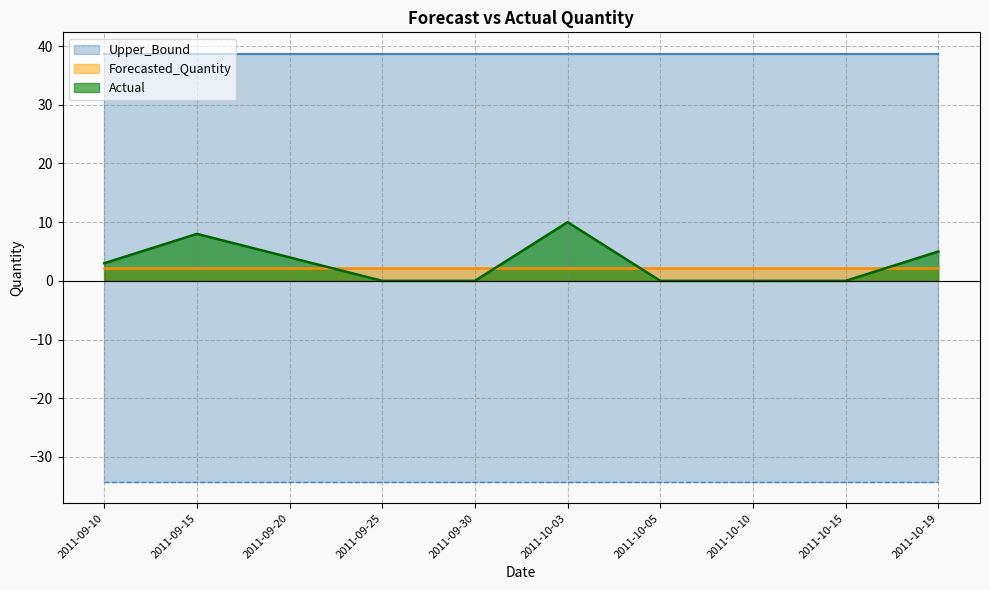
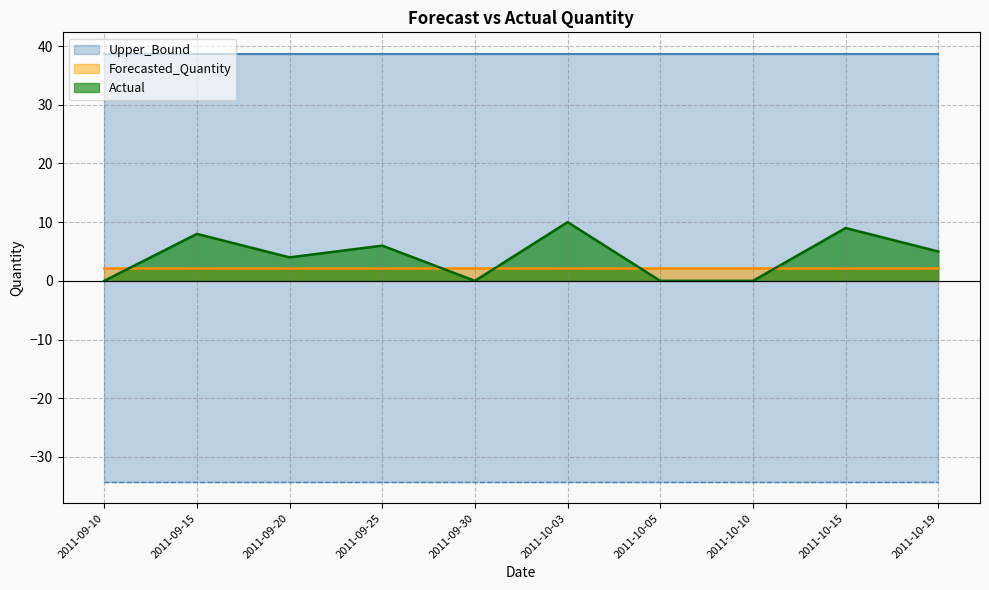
  {
    "Forecasted_Quantity": {
      "2011-09-10": 2,
      "2011-09-15": 2,
      "2011-09-20": 2,
      "2011-09-25": 2,
      "2011-09-30": 2,
      "2011-10-03": 2,
      "2011-10-05": 2,
      "2011-10-10": 2,
      "2011-10-15": 2,
      "2011-10-19": 2
    },
    "Actual": {
-     "2011-09-10": 3,
+     "2011-09-10": 0,
      "2011-09-15": 8,
      "2011-09-20": 4,
-     "2011-09-25": 0,
+     "2011-09-25": 6,
      "2011-09-30": 0,
      "2011-10-03": 10,
      "2011-10-05": 0,
      "2011-10-10": 0,
-     "2011-10-15": 0,
+     "2011-10-15": 9,
      "2011-10-19": 5
    }
  }
